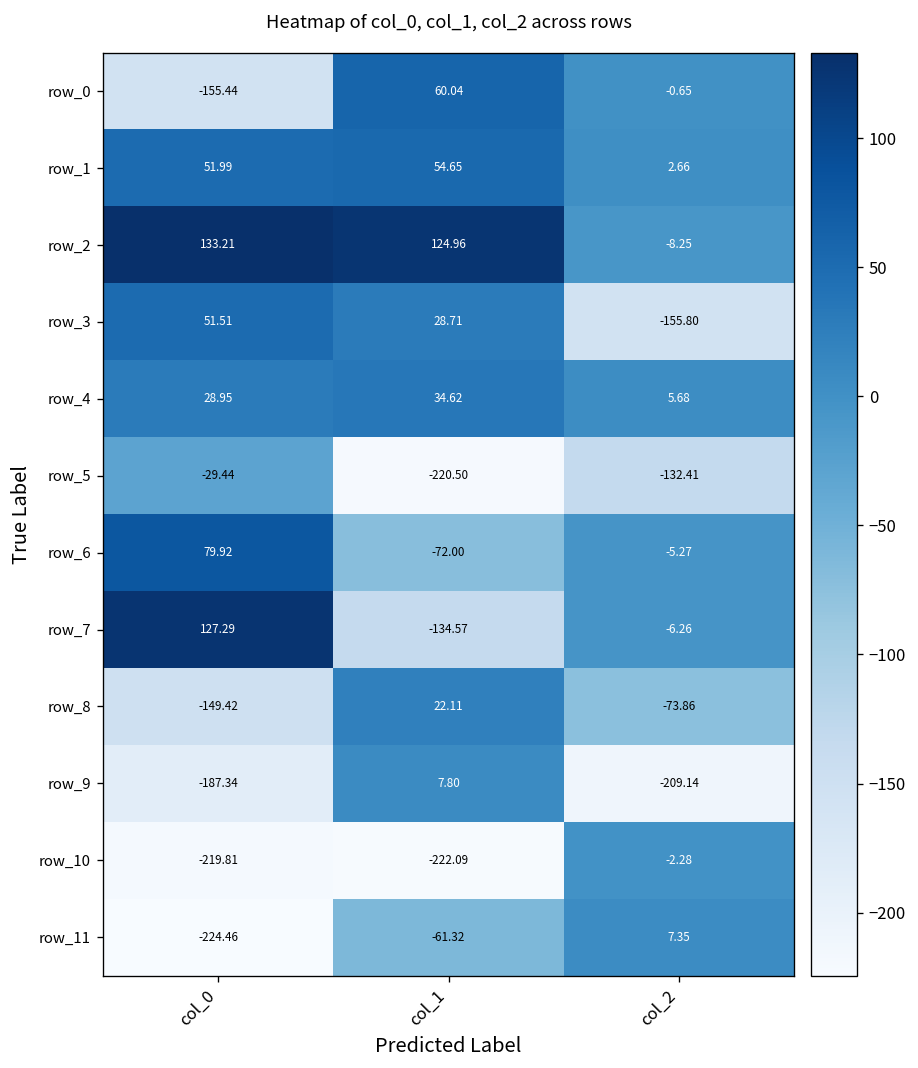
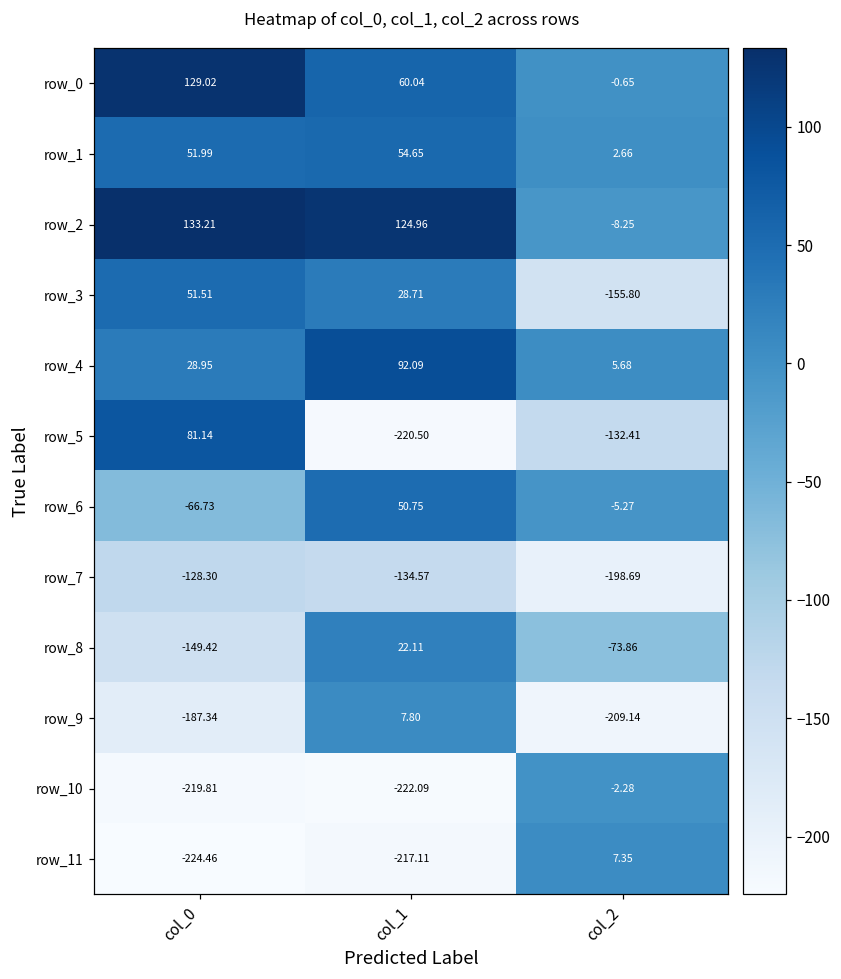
  {
    "row_0": {
-     "col_0": -155.44,
+     "col_0": 129.02,
      "col_1": 60.04,
      "col_2": -0.65
    },
    "row_1": {
      "col_0": 51.99,
      "col_1": 54.65,
      "col_2": 2.66
    },
    "row_2": {
      "col_0": 133.21,
      "col_1": 124.96,
      "col_2": -8.25
    },
    "row_3": {
      "col_0": 51.51,
      "col_1": 28.71,
      "col_2": -155.80
    },
    "row_4": {
      "col_0": 28.95,
-     "col_1": 34.62,
+     "col_1": 92.09,
      "col_2": 5.68
    },
    "row_5": {
-     "col_0": -29.44,
+     "col_0": 81.14,
      "col_1": -220.50,
      "col_2": -132.41
    },
    "row_6": {
-     "col_0": 79.92,
-     "col_1": -72.00,
+     "col_0": -66.73,
+     "col_1": 50.75,
      "col_2": -5.27
    },
    "row_7": {
-     "col_0": 127.29,
+     "col_0": -128.30,
      "col_1": -134.57,
-     "col_2": -6.26
+     "col_2": -198.69
    },
    "row_8": {
      "col_0": -149.42,
      "col_1": 22.11,
      "col_2": -73.86
    },
    "row_9": {
      "col_0": -187.34,
      "col_1": 7.80,
      "col_2": -209.14
    },
    "row_10": {
      "col_0": -219.81,
      "col_1": -222.09,
      "col_2": -2.28
    },
    "row_11": {
      "col_0": -224.46,
-     "col_1": -61.32,
+     "col_1": -217.11,
      "col_2": 7.35
    }
  }
